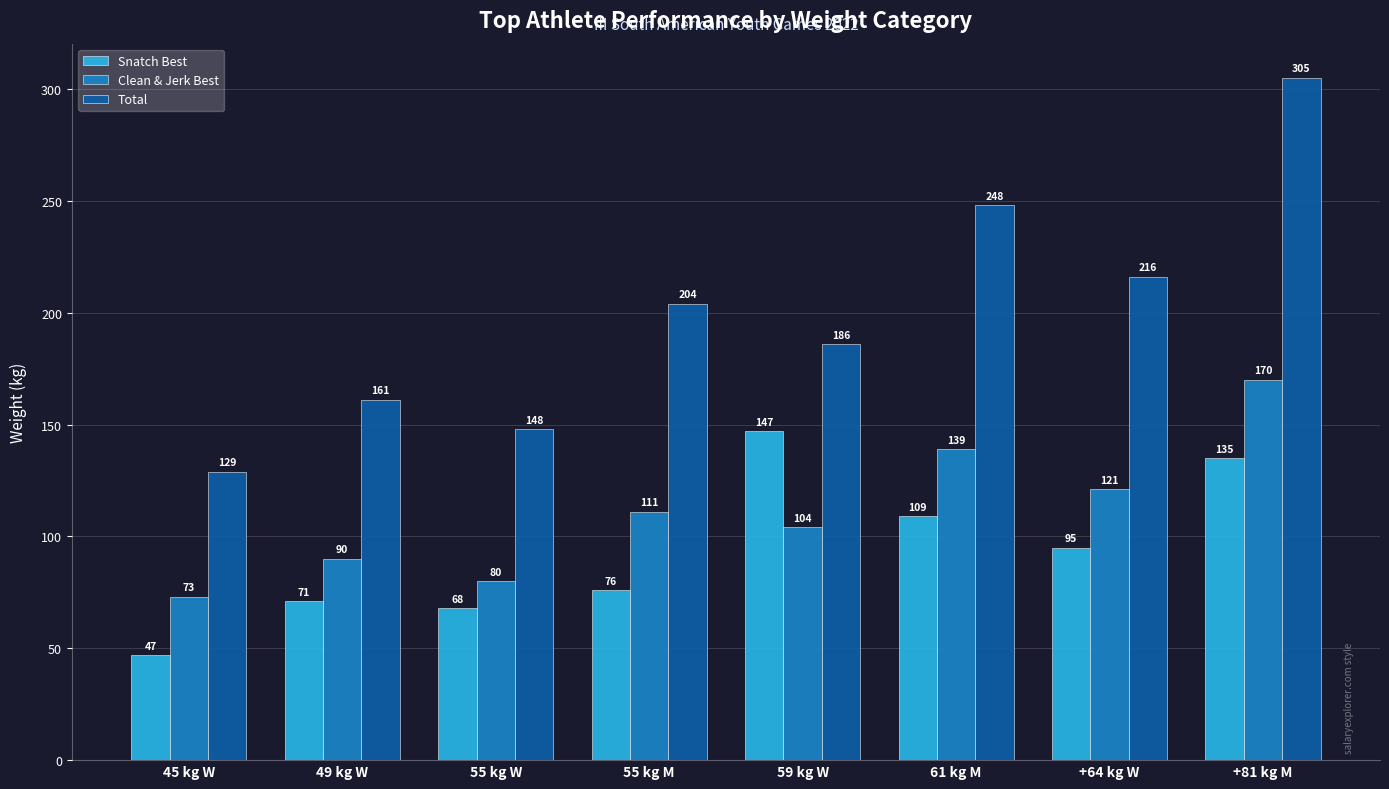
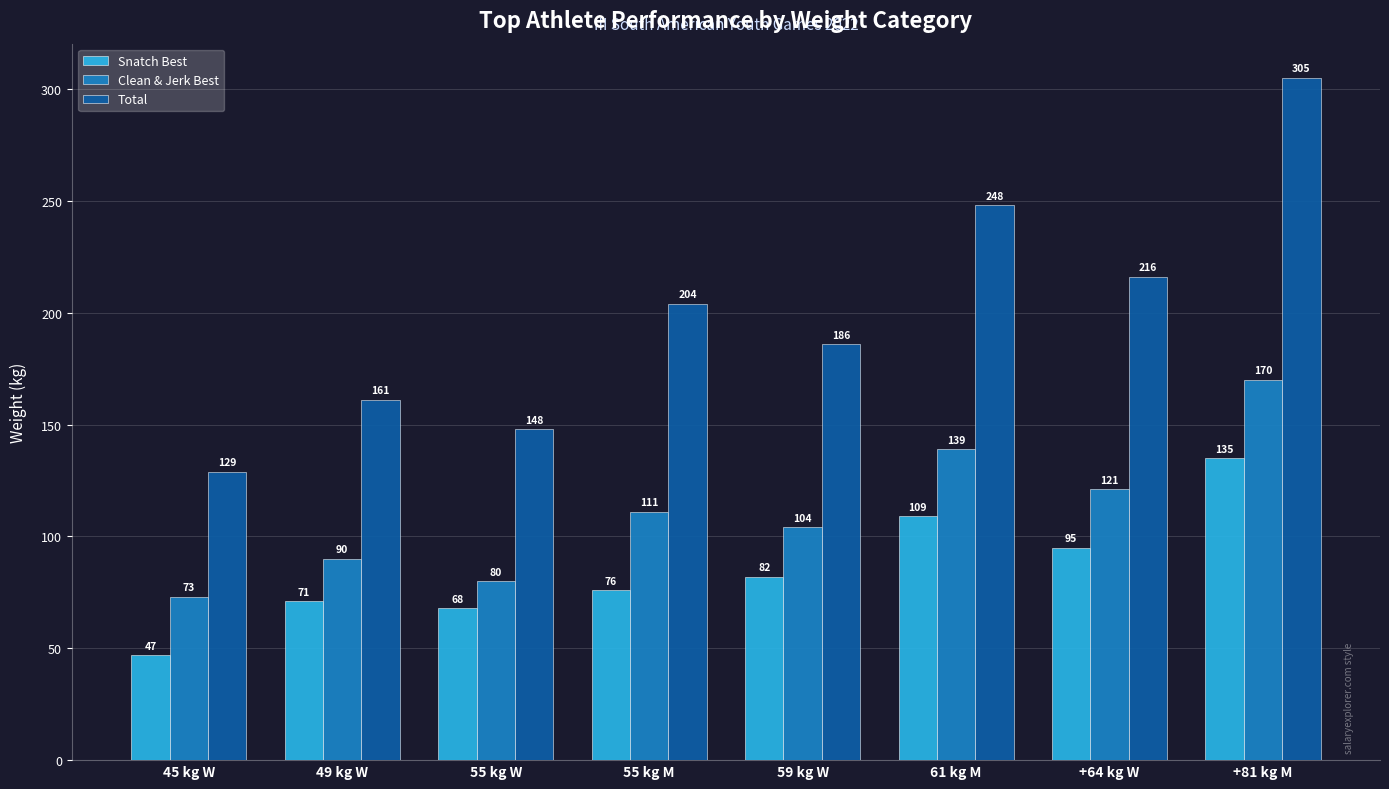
  {
    "Snatch Best": {
      "45 kg W": 47,
      "49 kg W": 71,
      "55 kg W": 68,
      "55 kg M": 76,
-     "59 kg W": 147,
+     "59 kg W": 82,
      "61 kg M": 109,
      "+64 kg W": 95,
      "+81 kg M": 135
    }
  }
